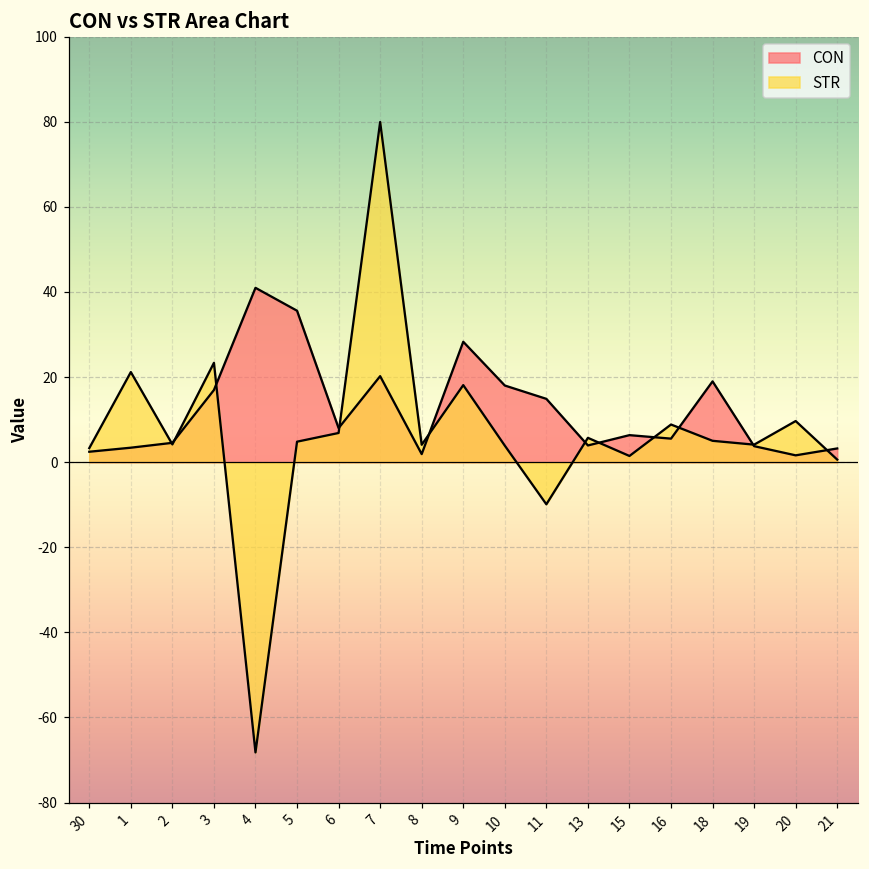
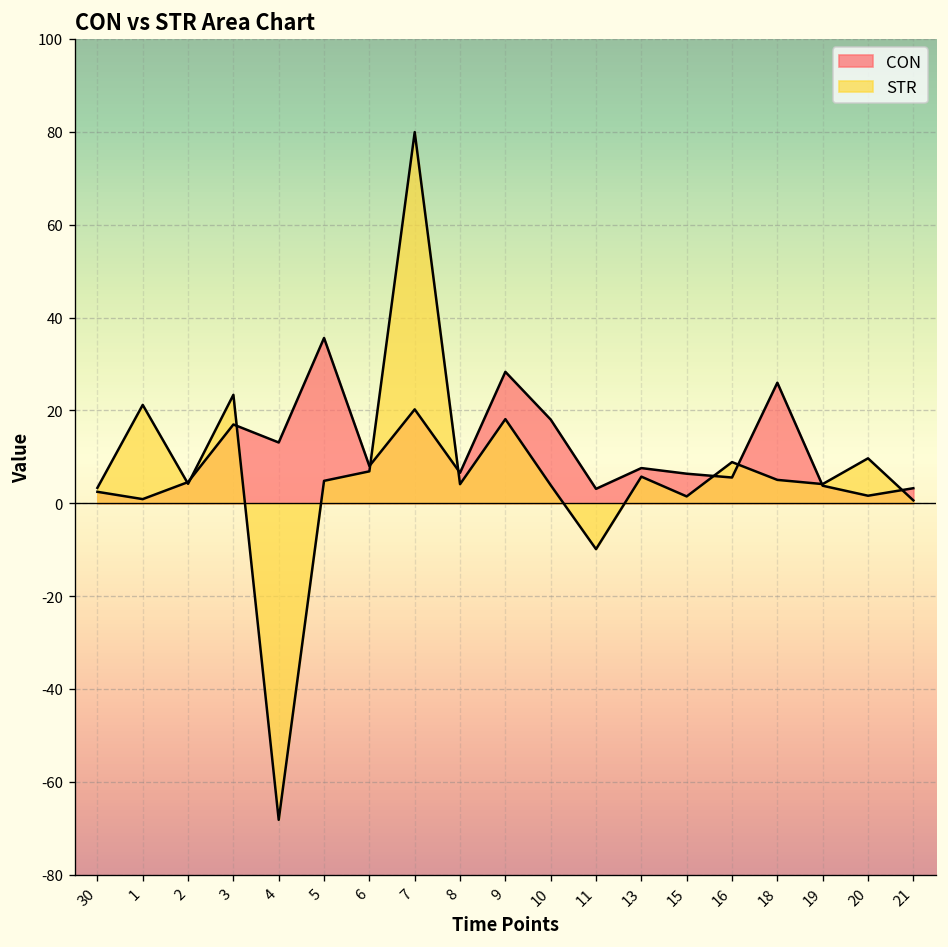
  {
    "CON": {
      "30": 2,
-     "1": 3,
+     "1": 1,
      "3": 17,
-     "4": 41,
+     "4": 13,
      "5": 36,
      "6": 8,
      "7": 20,
-     "8": 2,
+     "8": 7,
      "9": 28,
      "10": 18,
-     "11": 15,
-     "13": 4,
+     "11": 3,
+     "13": 8,
      "15": 6,
      "16": 6,
-     "18": 19,
+     "18": 26,
      "20": 2,
      "21": 3
    }
  }
